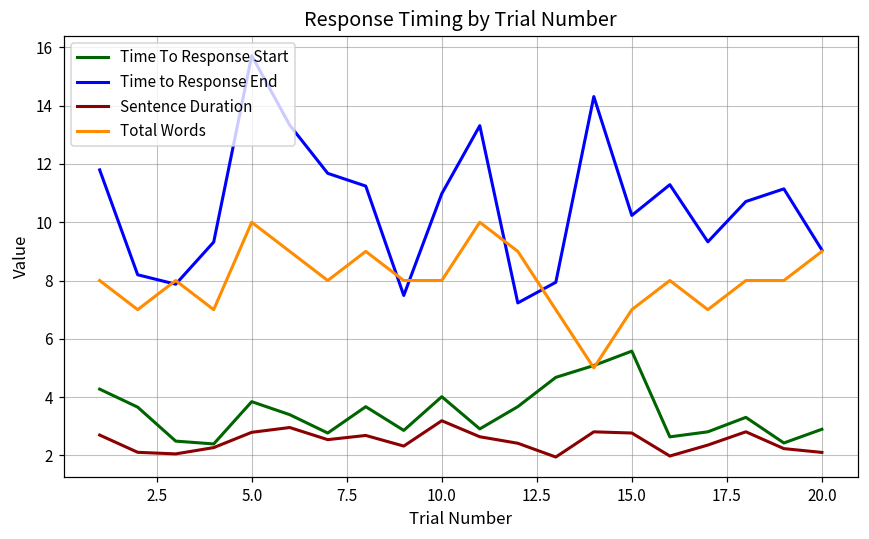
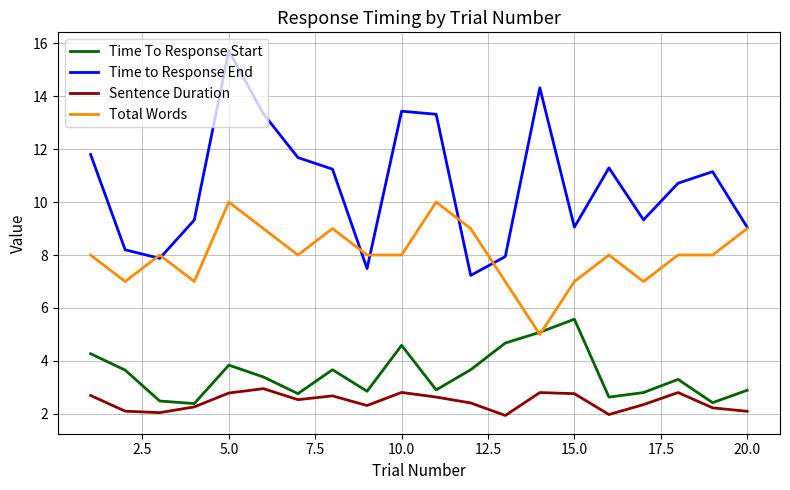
  {
    "Time To Response Start": {
      "5.0": 3.8,
-     "10.0": 4.0,
+     "10.0": 4.6,
      "15.0": 5.6,
      "20.0": 2.9
    },
    "Time to Response End": {
-     "10.0": 11.0,
-     "15.0": 10.2
+     "10.0": 13.4,
+     "15.0": 9.1
    },
    "Sentence Duration": {
      "5.0": 2.8,
-     "10.0": 3.2,
+     "10.0": 2.8,
      "15.0": 2.8,
      "20.0": 2.1
    },
    "Total Words": {
      "5.0": 10.0,
      "10.0": 8.0,
      "15.0": 7.0
    }
  }
